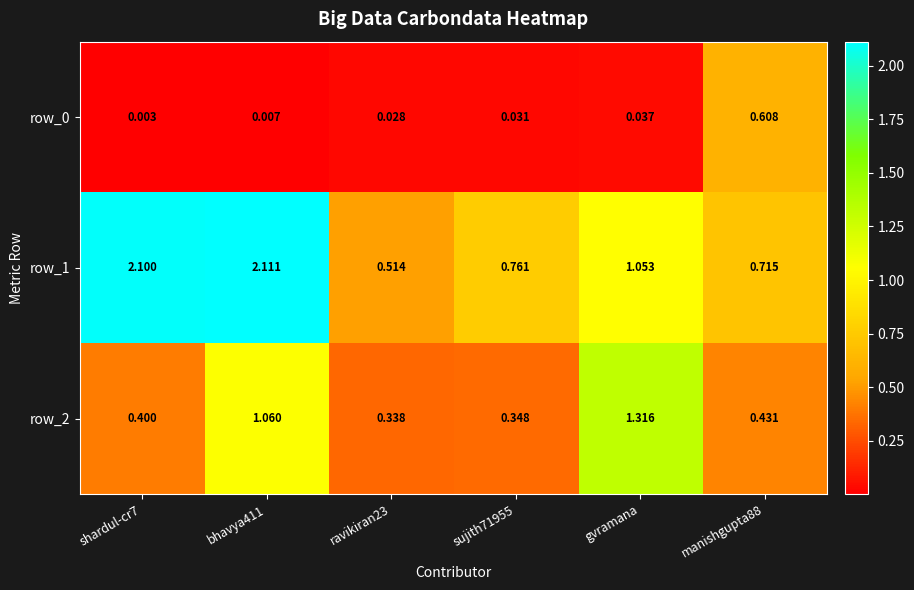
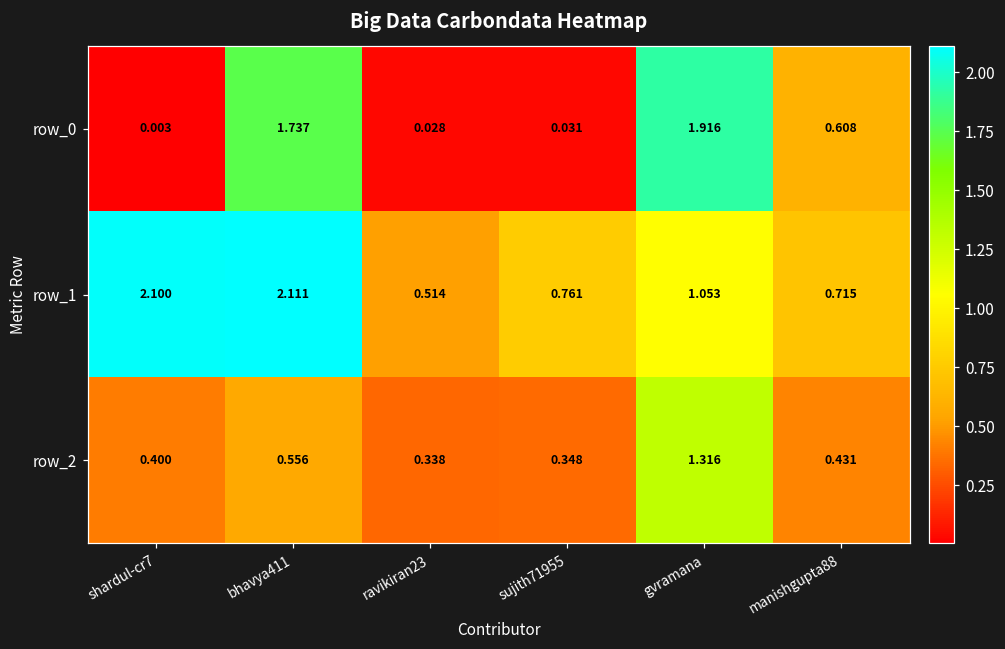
  {
    "row_0": {
      "shardul-cr7": 0.003,
-     "bhavya411": 0.007,
+     "bhavya411": 1.737,
      "ravikiran23": 0.028,
      "sujith71955": 0.031,
-     "gvramana": 0.037,
+     "gvramana": 1.916,
      "manishgupta88": 0.608
    },
    "row_1": {
      "shardul-cr7": 2.100,
      "bhavya411": 2.111,
      "ravikiran23": 0.514,
      "sujith71955": 0.761,
      "gvramana": 1.053,
      "manishgupta88": 0.715
    },
    "row_2": {
      "shardul-cr7": 0.400,
-     "bhavya411": 1.060,
+     "bhavya411": 0.556,
      "ravikiran23": 0.338,
      "sujith71955": 0.348,
      "gvramana": 1.316,
      "manishgupta88": 0.431
    }
  }
